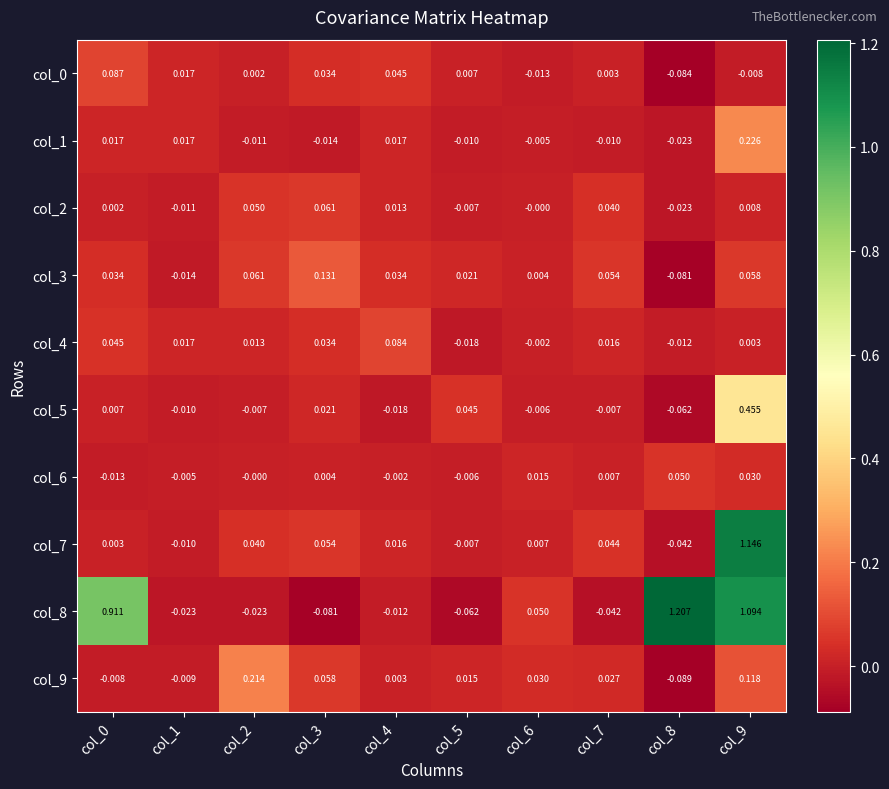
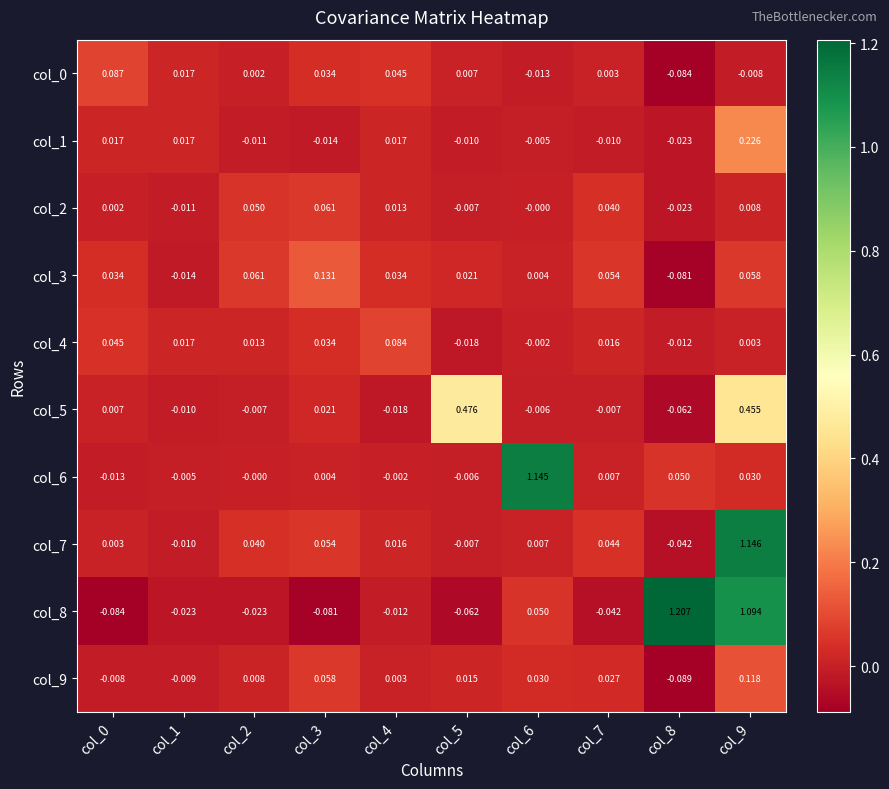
  {
    "col_0": {
      "col_0": 0.087,
      "col_1": 0.017,
      "col_2": 0.002,
      "col_3": 0.034,
      "col_4": 0.045,
      "col_5": 0.007,
      "col_6": -0.013,
      "col_7": 0.003,
      "col_8": -0.084,
      "col_9": -0.008
    },
    "col_1": {
      "col_0": 0.017,
      "col_1": 0.017,
      "col_2": -0.011,
      "col_3": -0.014,
      "col_4": 0.017,
      "col_5": -0.010,
      "col_6": -0.005,
      "col_7": -0.010,
      "col_8": -0.023,
      "col_9": 0.226
    },
    "col_2": {
      "col_0": 0.002,
      "col_1": -0.011,
      "col_2": 0.050,
      "col_3": 0.061,
      "col_4": 0.013,
      "col_5": -0.007,
      "col_6": -0.000,
      "col_7": 0.040,
      "col_8": -0.023,
      "col_9": 0.008
    },
    "col_3": {
      "col_0": 0.034,
      "col_1": -0.014,
      "col_2": 0.061,
      "col_3": 0.131,
      "col_4": 0.034,
      "col_5": 0.021,
      "col_6": 0.004,
      "col_7": 0.054,
      "col_8": -0.081,
      "col_9": 0.058
    },
    "col_4": {
      "col_0": 0.045,
      "col_1": 0.017,
      "col_2": 0.013,
      "col_3": 0.034,
      "col_4": 0.084,
      "col_5": -0.018,
      "col_6": -0.002,
      "col_7": 0.016,
      "col_8": -0.012,
      "col_9": 0.003
    },
    "col_5": {
      "col_0": 0.007,
      "col_1": -0.010,
      "col_2": -0.007,
      "col_3": 0.021,
      "col_4": -0.018,
-     "col_5": 0.045,
+     "col_5": 0.476,
      "col_6": -0.006,
      "col_7": -0.007,
      "col_8": -0.062,
      "col_9": 0.455
    },
    "col_6": {
      "col_0": -0.013,
      "col_1": -0.005,
      "col_2": -0.000,
      "col_3": 0.004,
      "col_4": -0.002,
      "col_5": -0.006,
-     "col_6": 0.015,
+     "col_6": 1.145,
      "col_7": 0.007,
      "col_8": 0.050,
      "col_9": 0.030
    },
    "col_7": {
      "col_0": 0.003,
      "col_1": -0.010,
      "col_2": 0.040,
      "col_3": 0.054,
      "col_4": 0.016,
      "col_5": -0.007,
      "col_6": 0.007,
      "col_7": 0.044,
      "col_8": -0.042,
      "col_9": 1.146
    },
    "col_8": {
-     "col_0": 0.911,
+     "col_0": -0.084,
      "col_1": -0.023,
      "col_2": -0.023,
      "col_3": -0.081,
      "col_4": -0.012,
      "col_5": -0.062,
      "col_6": 0.050,
      "col_7": -0.042,
      "col_8": 1.207,
      "col_9": 1.094
    },
    "col_9": {
      "col_0": -0.008,
      "col_1": -0.009,
-     "col_2": 0.214,
+     "col_2": 0.008,
      "col_3": 0.058,
      "col_4": 0.003,
      "col_5": 0.015,
      "col_6": 0.030,
      "col_7": 0.027,
      "col_8": -0.089,
      "col_9": 0.118
    }
  }
